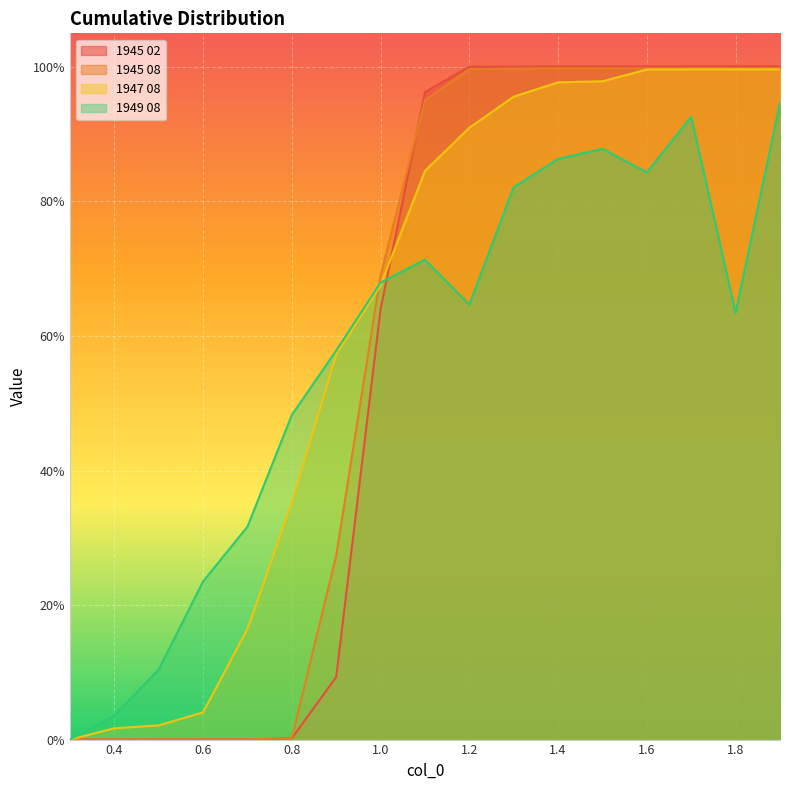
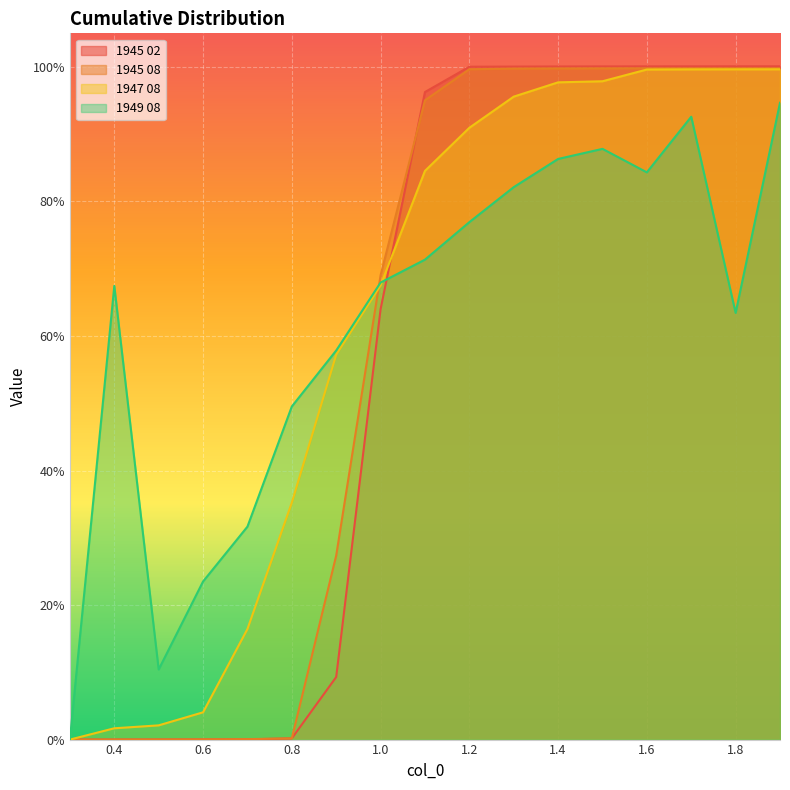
  {
    "1949 08": {
-     "0.4": "4%",
+     "0.4": "67%",
      "0.6": "24%",
-     "0.8": "48%",
+     "0.8": "50%",
      "1.0": "68%",
-     "1.2": "65%",
+     "1.2": "77%",
      "1.4": "86%",
      "1.6": "84%",
      "1.8": "63%"
    }
  }
